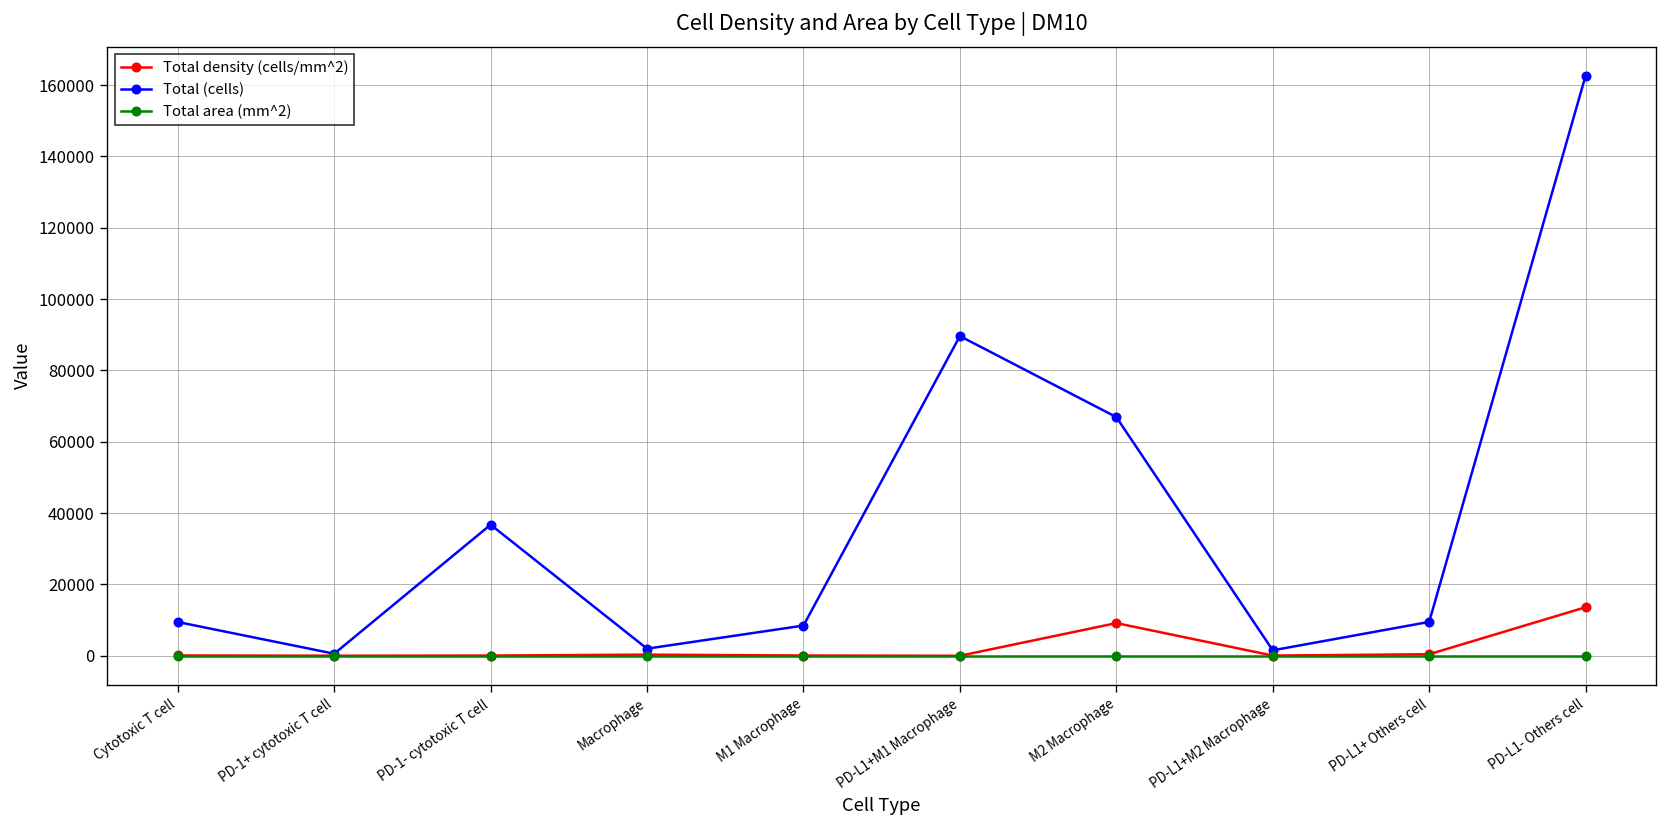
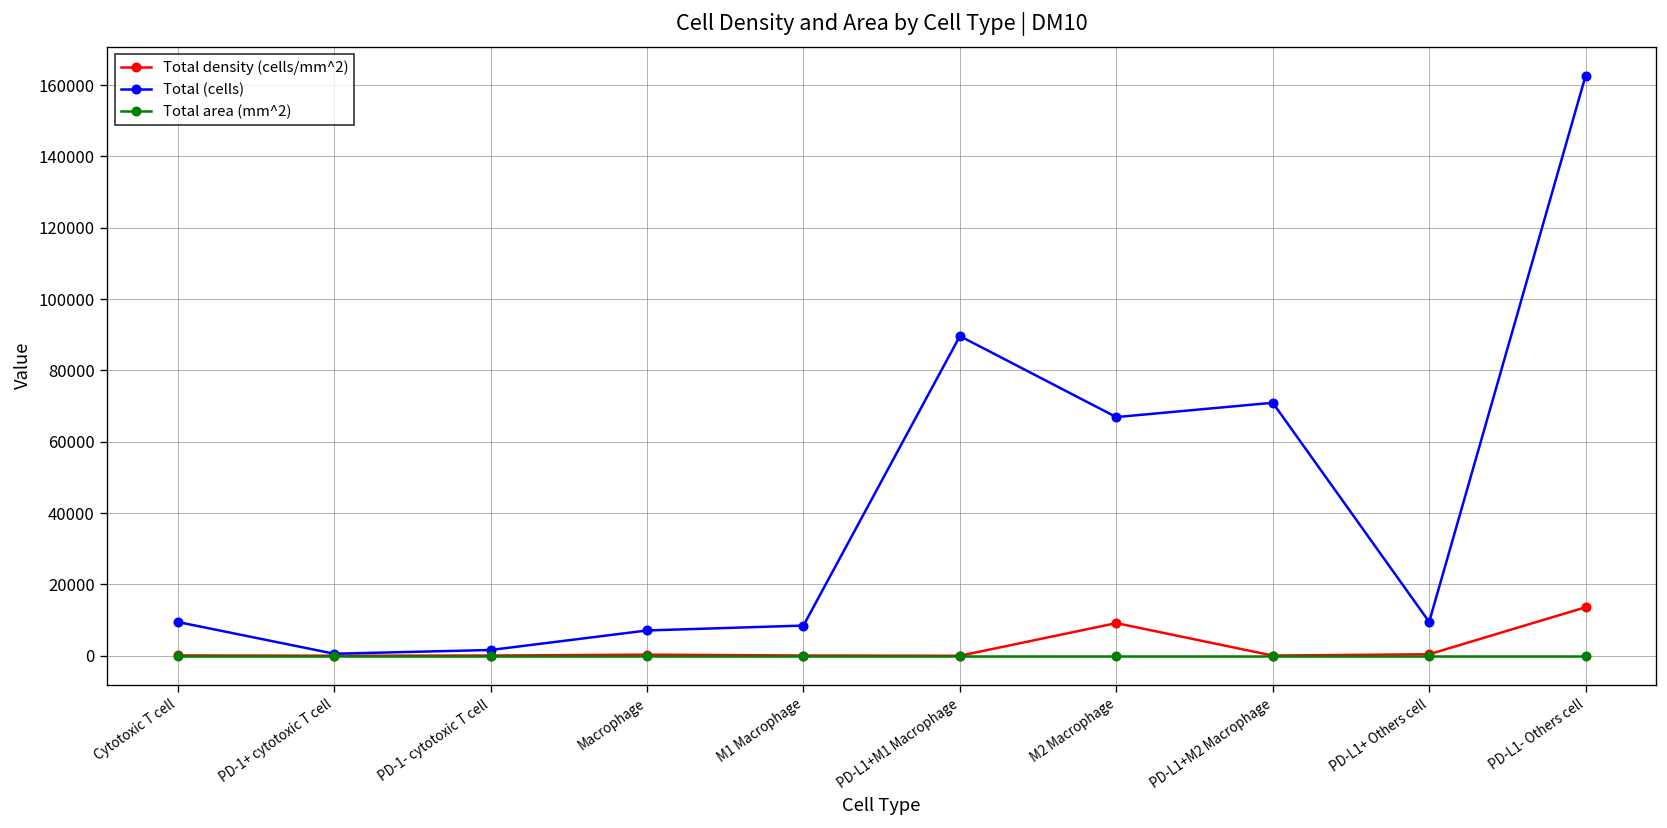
  {
    "Total density (cells/mm^2)": {
      "M2 Macrophage": 9000,
      "PD-L1- Others cell": 14000
    },
    "Total (cells)": {
      "Cytotoxic T cell": 9000,
-     "PD-1- cytotoxic T cell": 37000,
-     "Macrophage": 2000,
+     "PD-1- cytotoxic T cell": 2000,
+     "Macrophage": 7000,
      "M1 Macrophage": 8000,
      "PD-L1+M1 Macrophage": 90000,
      "M2 Macrophage": 67000,
-     "PD-L1+M2 Macrophage": 2000,
+     "PD-L1+M2 Macrophage": 71000,
      "PD-L1+ Others cell": 10000,
      "PD-L1- Others cell": 163000
    },
    "Total area (mm^2)": {
      "M2 Macrophage": 0,
      "PD-L1- Others cell": 0
    }
  }
